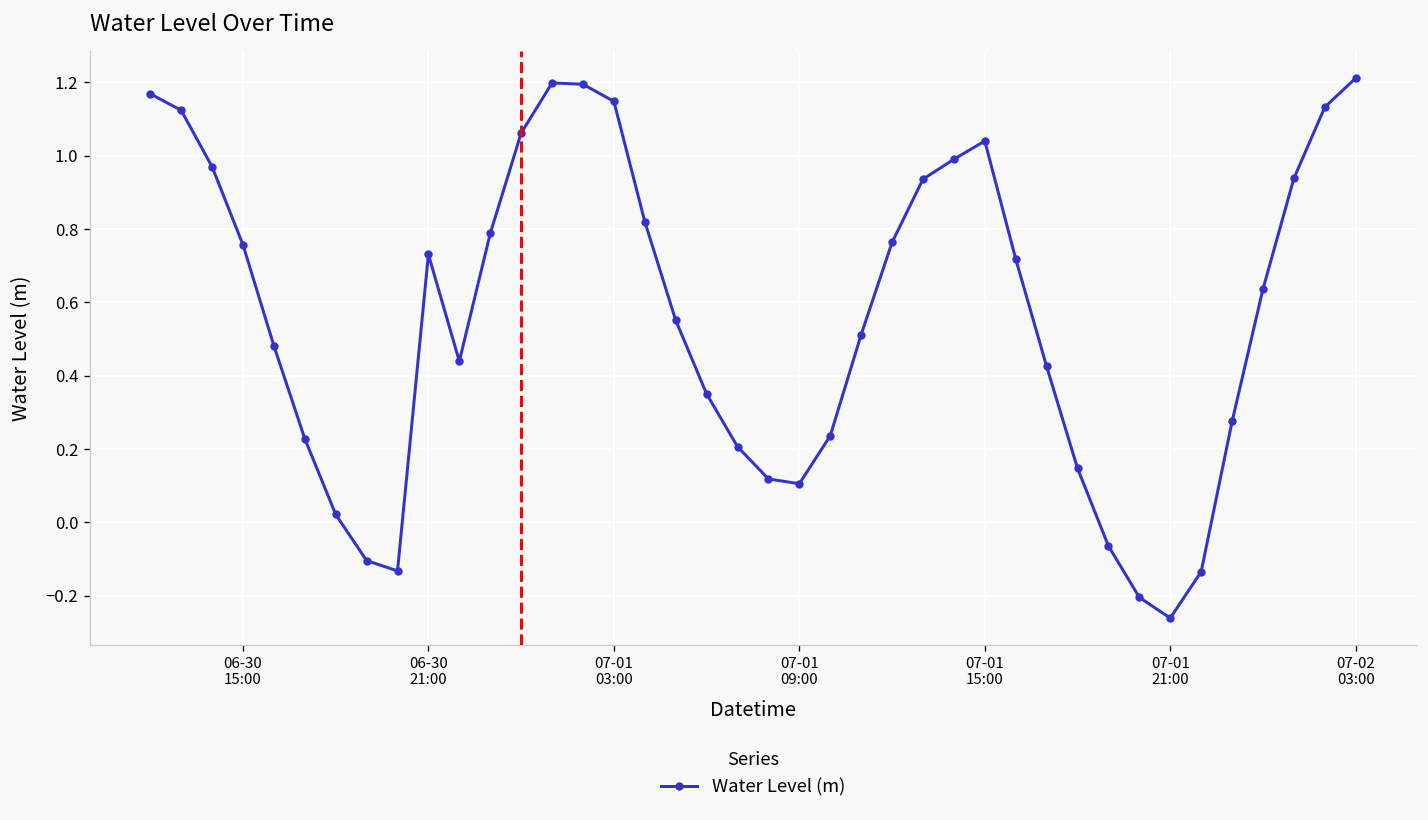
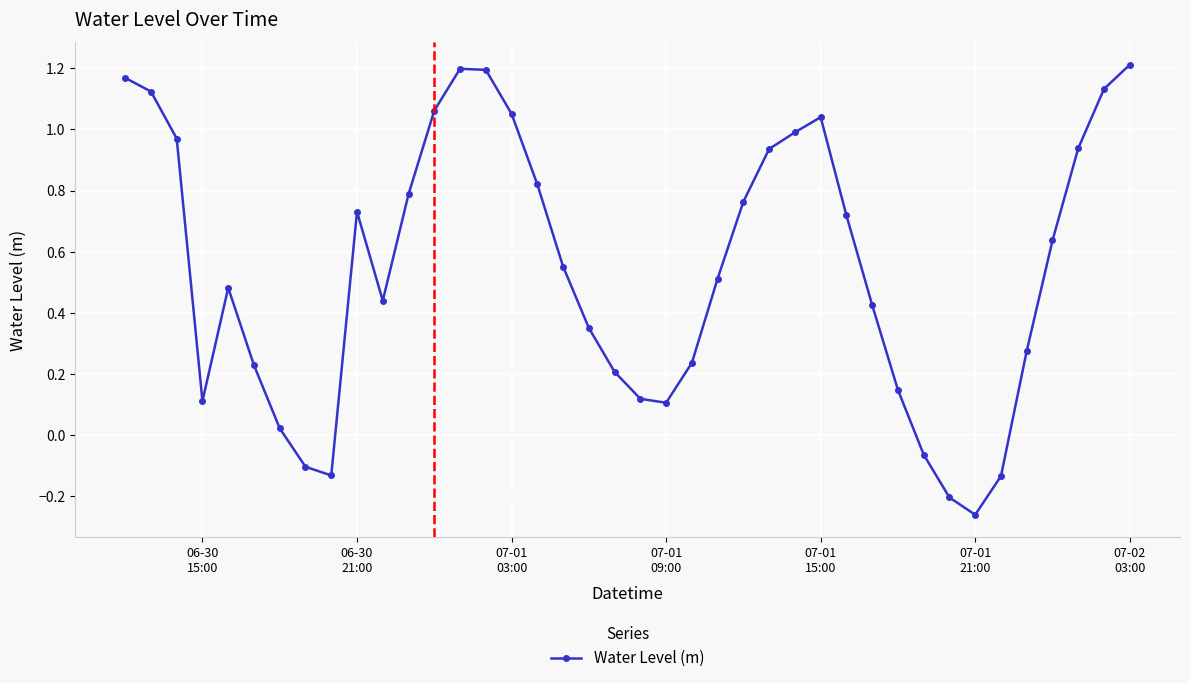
  {
-   "06-30 15:00": 0.76,
+   "06-30 15:00": 0.11,
    "06-30 21:00": 0.73,
-   "07-01 03:00": 1.15,
+   "07-01 03:00": 1.05,
    "07-01 09:00": 0.11,
    "07-01 15:00": 1.04,
    "07-01 21:00": -0.26,
    "07-02 03:00": 1.21
  }
